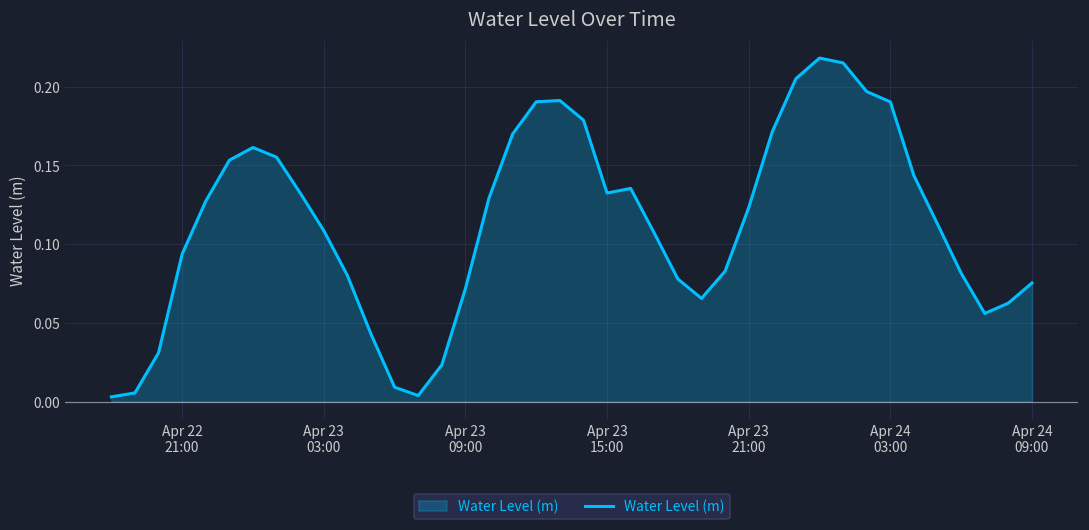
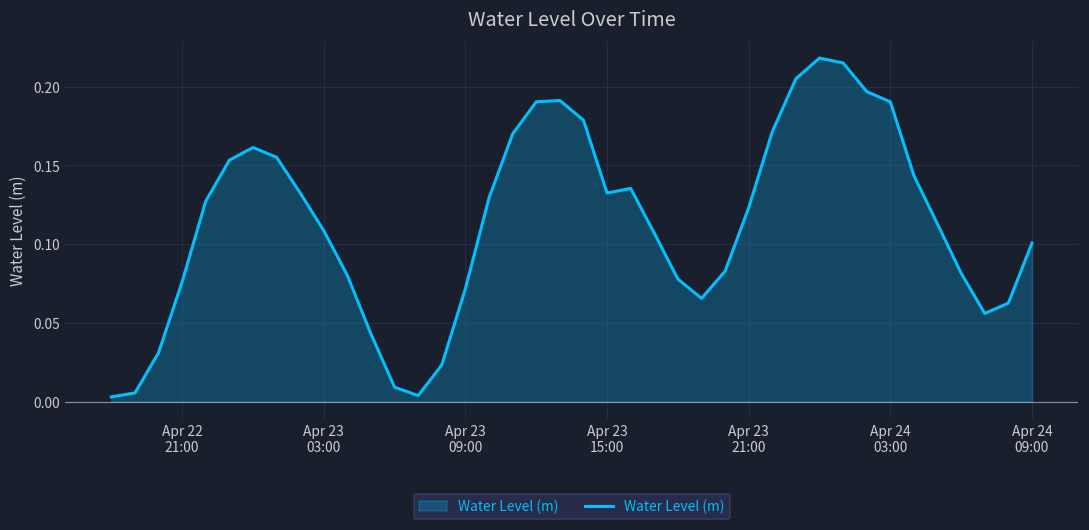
  {
-   "Apr 22 21:00": 0.094,
+   "Apr 22 21:00": 0.076,
    "Apr 23 03:00": 0.109,
    "Apr 23 09:00": 0.072,
    "Apr 23 15:00": 0.132,
    "Apr 23 21:00": 0.123,
    "Apr 24 03:00": 0.190,
-   "Apr 24 09:00": 0.075
+   "Apr 24 09:00": 0.101
  }
